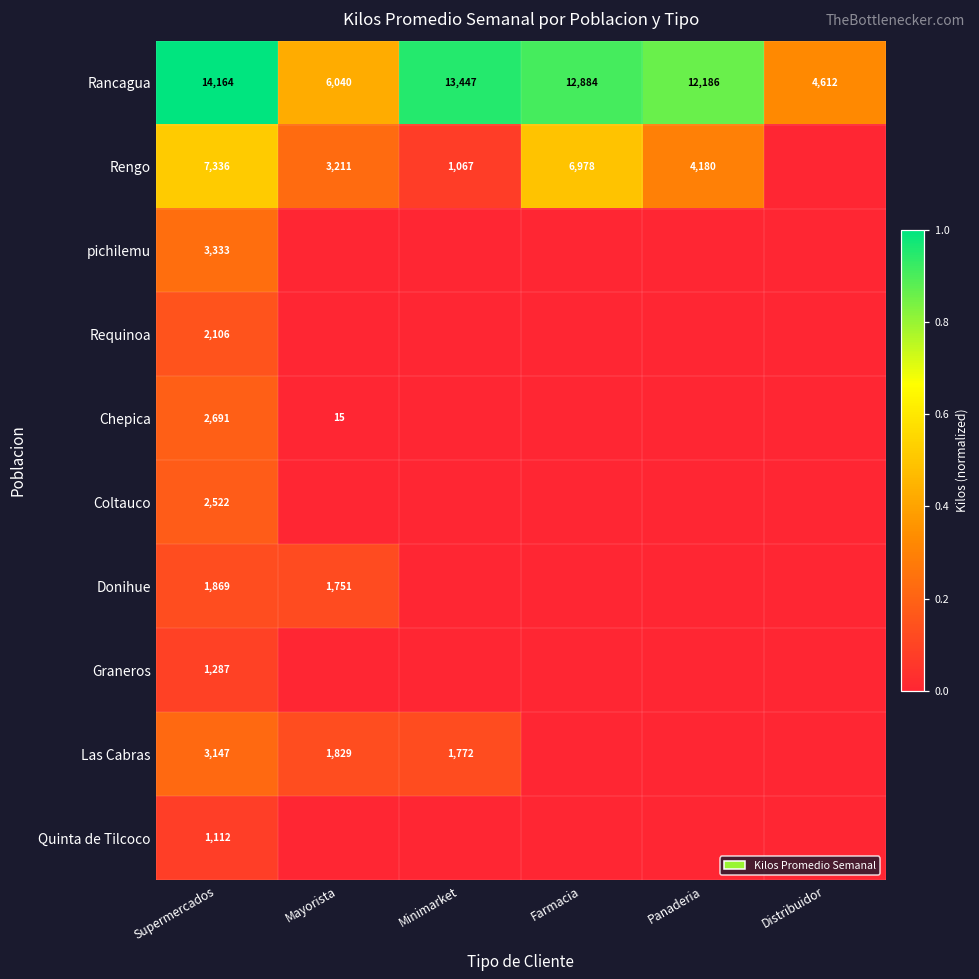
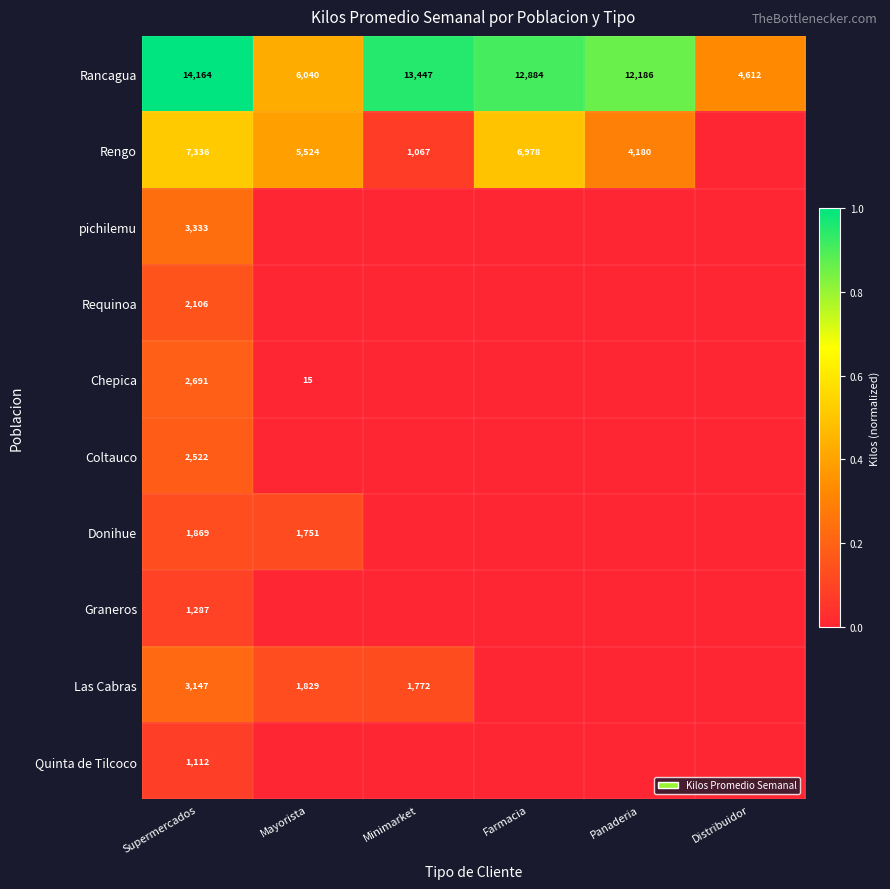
  {
    "Rancagua": {
      "Supermercados": "14,164",
      "Mayorista": "6,040",
      "Minimarket": "13,447",
      "Farmacia": "12,884",
      "Panaderia": "12,186",
      "Distribuidor": "4,612"
    },
    "Rengo": {
      "Supermercados": "7,336",
-     "Mayorista": "3,211",
+     "Mayorista": "5,524",
      "Minimarket": "1,067",
      "Farmacia": "6,978",
      "Panaderia": "4,180"
    },
    "pichilemu": {
      "Supermercados": "3,333"
    },
    "Requinoa": {
      "Supermercados": "2,106"
    },
    "Chepica": {
      "Supermercados": "2,691",
      "Mayorista": "15"
    },
    "Coltauco": {
      "Supermercados": "2,522"
    },
    "Donihue": {
      "Supermercados": "1,869",
      "Mayorista": "1,751"
    },
    "Graneros": {
      "Supermercados": "1,287"
    },
    "Las Cabras": {
      "Supermercados": "3,147",
      "Mayorista": "1,829",
      "Minimarket": "1,772"
    },
    "Quinta de Tilcoco": {
      "Supermercados": "1,112"
    }
  }
